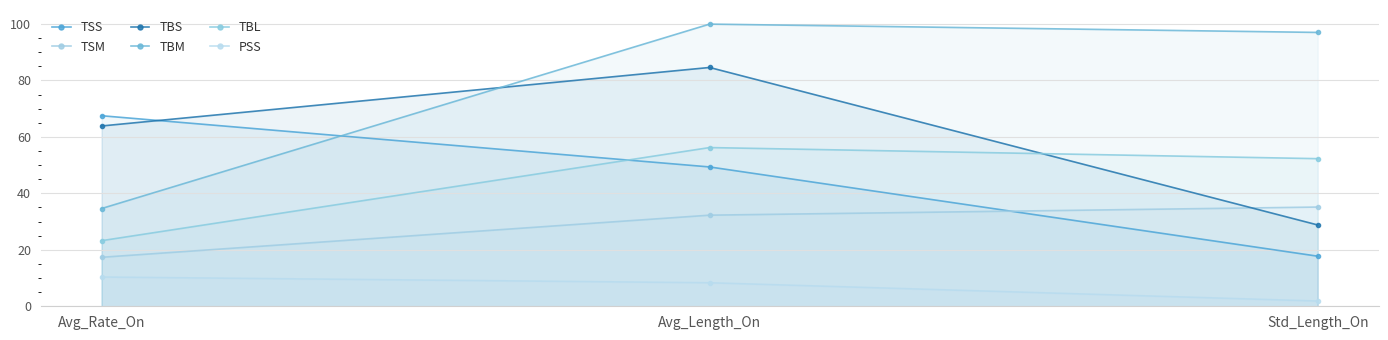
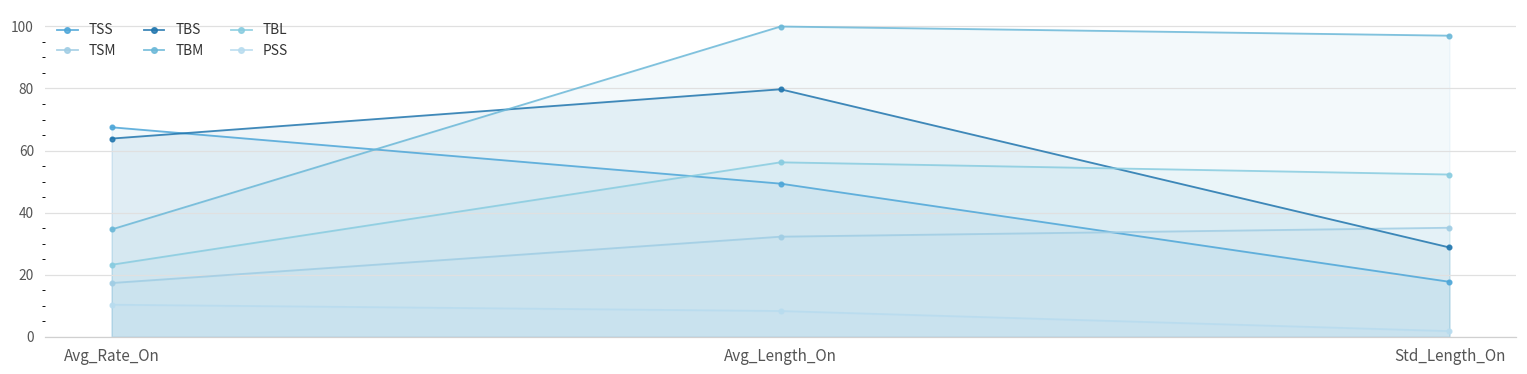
  {
    "TBS": {
      "Avg_Rate_On": 64,
-     "Avg_Length_On": 85,
+     "Avg_Length_On": 80,
      "Std_Length_On": 29
    }
  }
